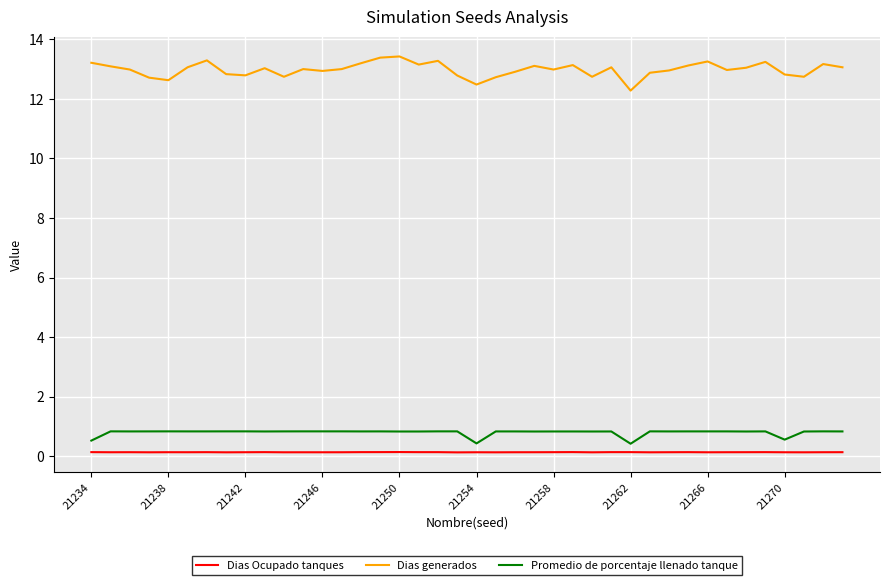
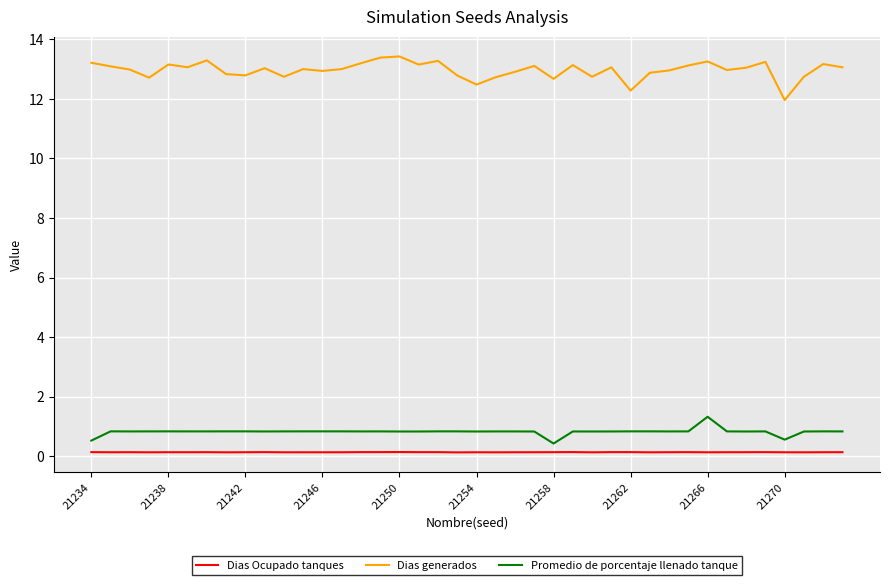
  {
    "Dias Ocupado tanques": {
      "21234": 0.1,
      "21238": 0.1,
      "21242": 0.1,
      "21246": 0.1,
      "21250": 0.1,
      "21254": 0.1,
      "21258": 0.1,
      "21262": 0.1,
      "21266": 0.1,
      "21270": 0.1
    },
    "Dias generados": {
      "21234": 13.2,
-     "21238": 12.6,
+     "21238": 13.2,
      "21242": 12.8,
      "21246": 12.9,
      "21250": 13.4,
      "21254": 12.5,
-     "21258": 13.0,
+     "21258": 12.7,
      "21262": 12.3,
      "21266": 13.3,
-     "21270": 12.8
+     "21270": 12.0
    },
    "Promedio de porcentaje llenado tanque": {
      "21234": 0.5,
      "21238": 0.8,
      "21242": 0.8,
      "21246": 0.8,
      "21250": 0.8,
-     "21254": 0.4,
-     "21258": 0.8,
-     "21262": 0.4,
-     "21266": 0.8,
+     "21254": 0.8,
+     "21258": 0.4,
+     "21262": 0.8,
+     "21266": 1.3,
      "21270": 0.6
    }
  }
